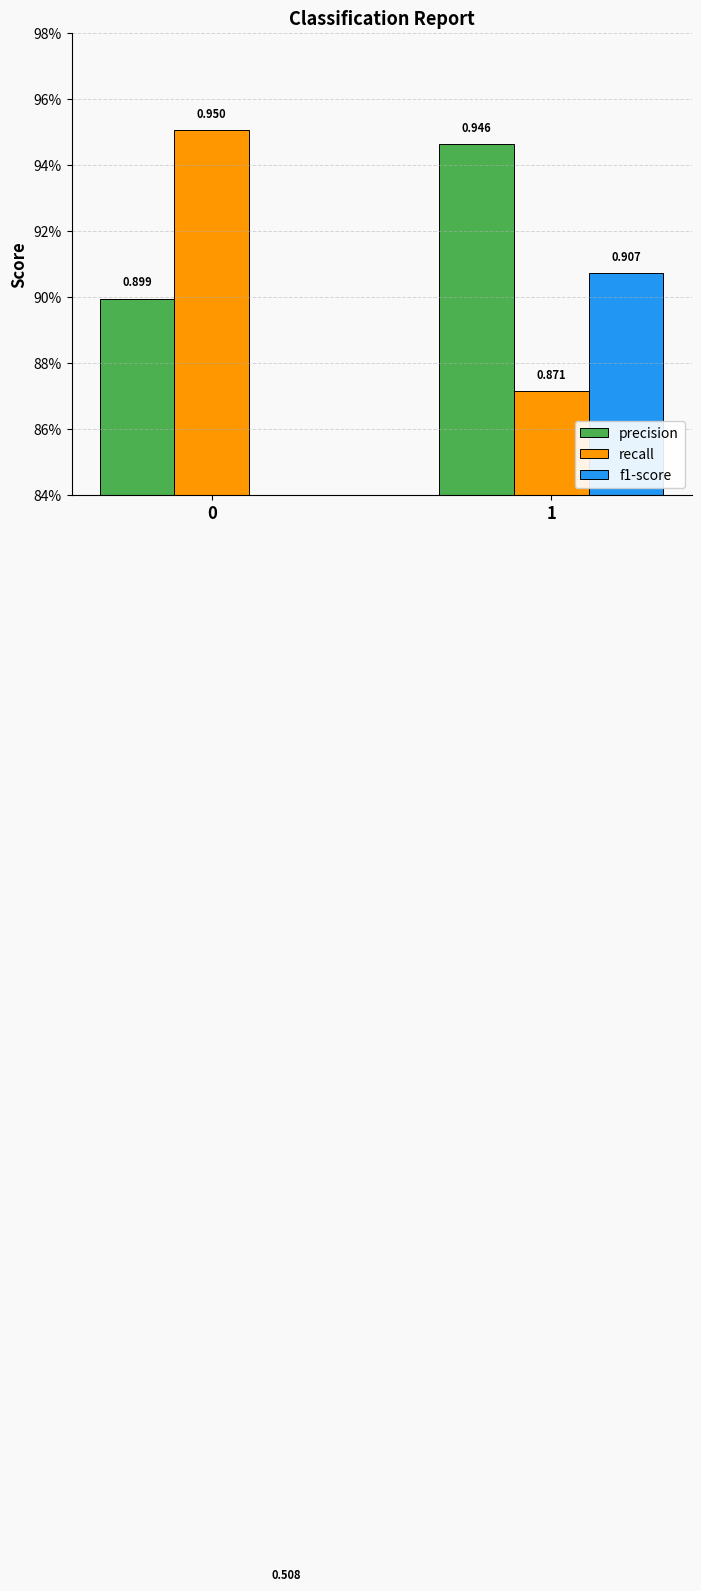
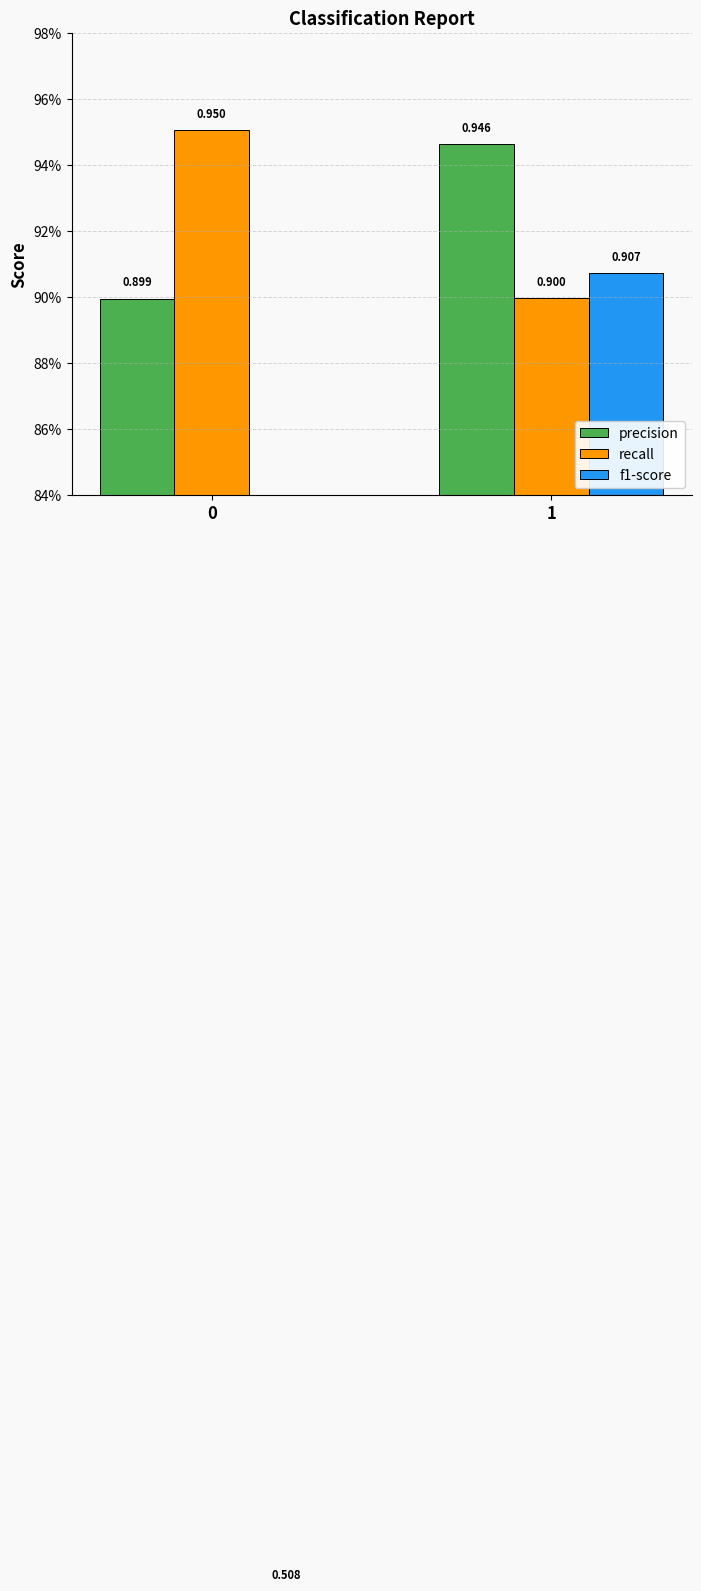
  {
    "precision": {
      "0": 0.899,
      "1": 0.946
    },
    "recall": {
      "0": 0.950,
-     "1": 0.871
+     "1": 0.900
    },
    "f1-score": {
      "1": 0.907
    }
  }
